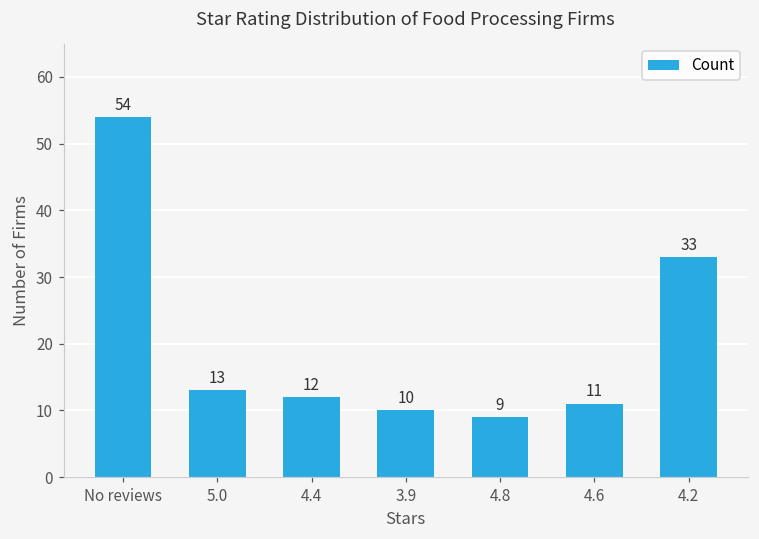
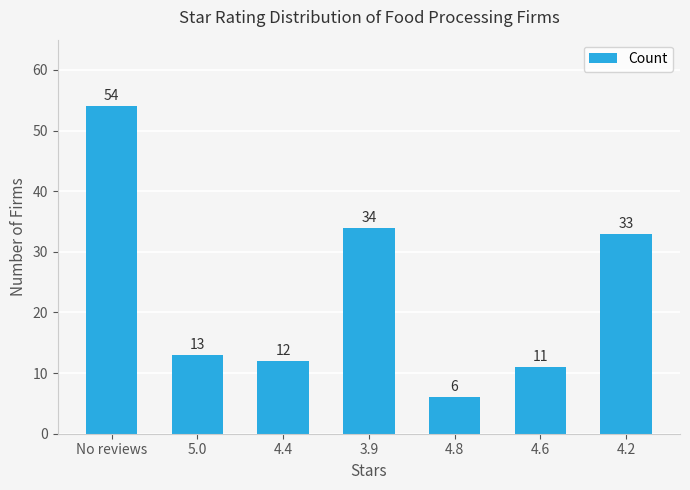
  {
    "No reviews": 54,
    "5.0": 13,
    "4.4": 12,
-   "3.9": 10,
-   "4.8": 9,
+   "3.9": 34,
+   "4.8": 6,
    "4.6": 11,
    "4.2": 33
  }
